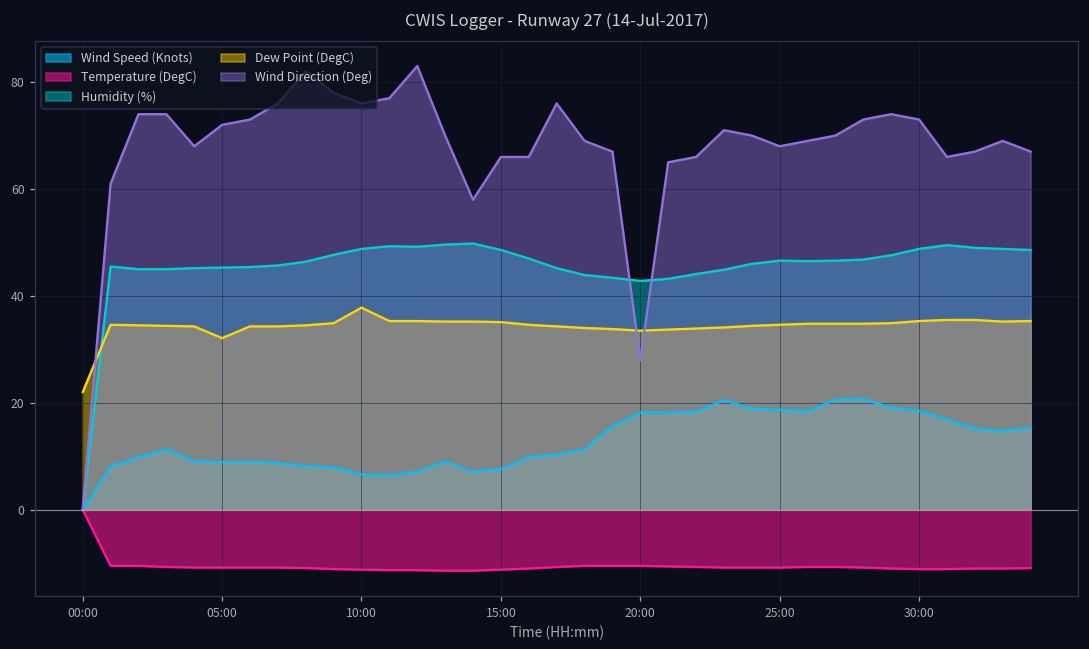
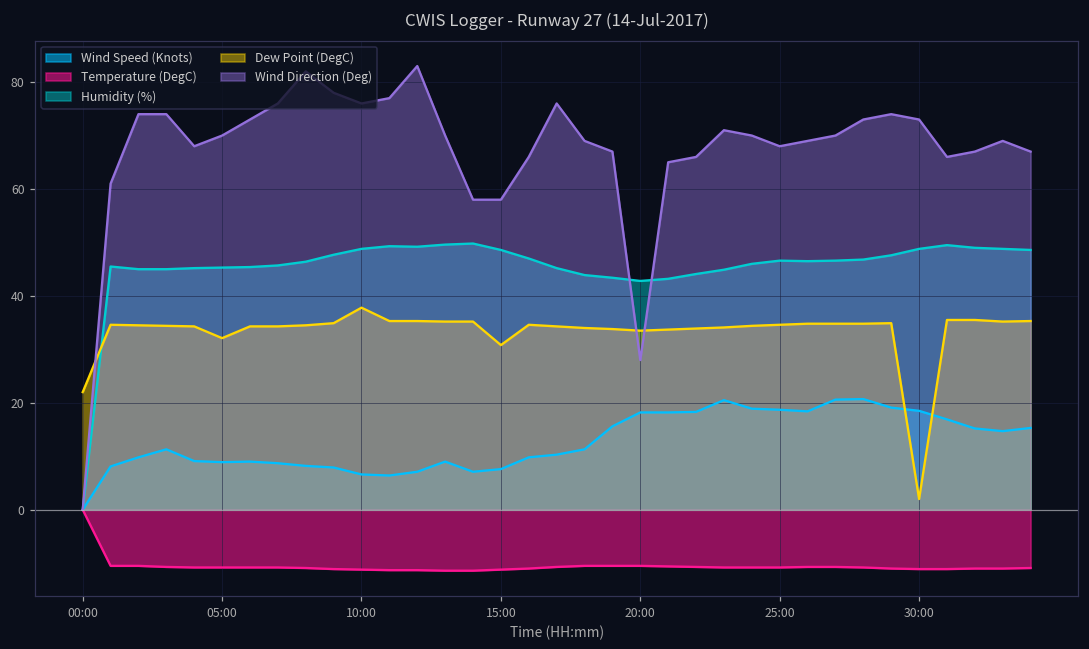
  {
    "Dew Point (DegC)": {
      "00:00": 22,
      "05:00": 32,
      "10:00": 38,
-     "15:00": 35,
+     "15:00": 31,
      "20:00": 34,
      "25:00": 35,
-     "30:00": 35
+     "30:00": 2
    },
    "Wind Direction (Deg)": {
-     "05:00": 72,
-     "15:00": 66,
+     "05:00": 70,
+     "15:00": 58,
      "20:00": 28,
      "25:00": 68,
      "30:00": 73
    }
  }
